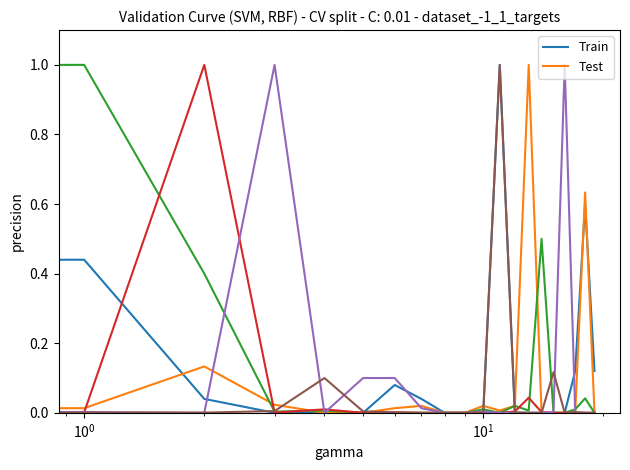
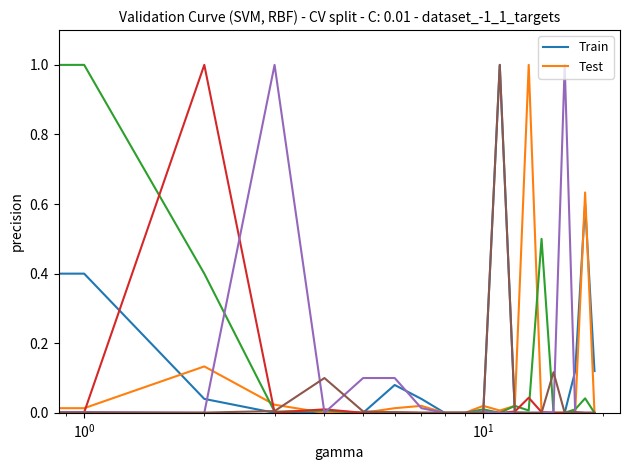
  {
    "Train": {
-     "10^0": 0.44
+     "10^0": 0.40
    },
    "Test": {
      "10^0": 0.01,
      "10^1": 0.02
    }
  }
